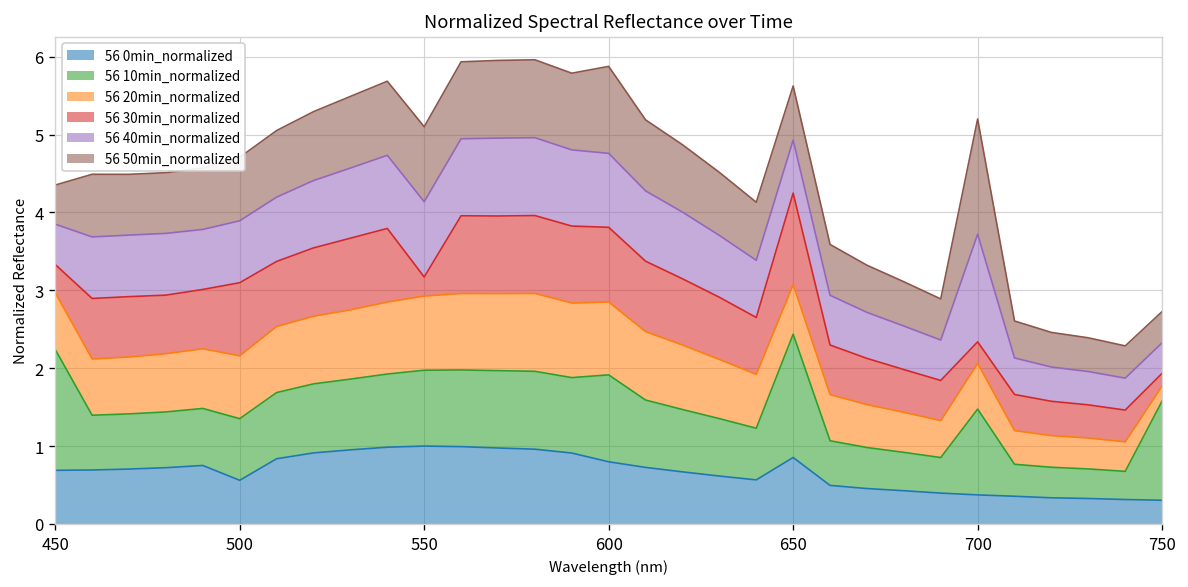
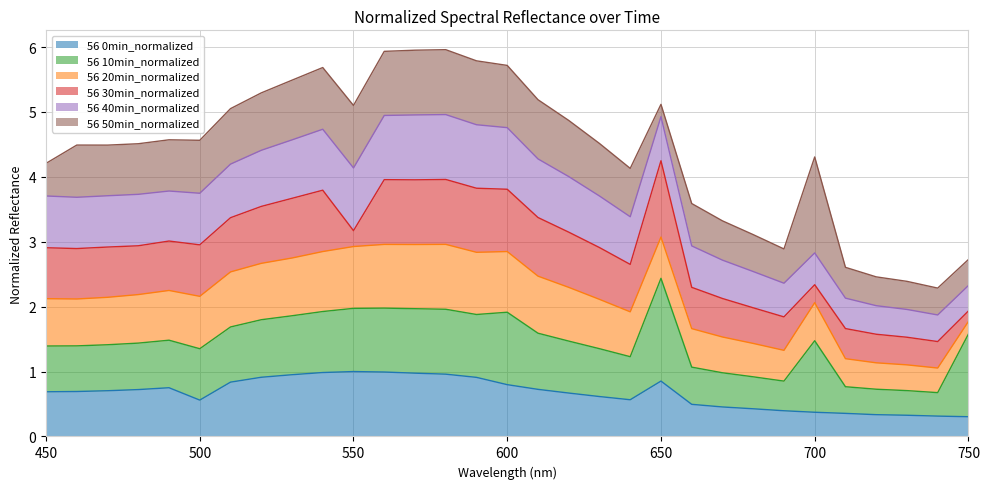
  {
    "56 0min_normalized": {
      "450": 0.7,
      "500": 0.6,
      "550": 1.0,
      "600": 0.8,
      "650": 0.9,
      "700": 0.4,
      "750": 0.3
    },
    "56 10min_normalized": {
-     "450": 1.6,
+     "450": 0.7,
      "500": 0.8,
      "550": 1.0,
      "600": 1.1,
      "650": 1.6,
      "700": 1.1,
      "750": 1.3
    },
    "56 20min_normalized": {
      "450": 0.7,
      "500": 0.8,
      "550": 1.0,
      "600": 0.9,
      "650": 0.6,
      "700": 0.6,
      "750": 0.2
    },
    "56 30min_normalized": {
-     "450": 0.4,
-     "500": 0.9,
+     "450": 0.8,
+     "500": 0.8,
      "550": 0.2,
      "600": 1.0,
      "650": 1.2,
      "700": 0.3,
      "750": 0.2
    },
    "56 40min_normalized": {
-     "450": 0.5,
+     "450": 0.8,
      "500": 0.8,
      "550": 1.0,
      "600": 0.9,
      "650": 0.7,
-     "700": 1.4,
+     "700": 0.5,
      "750": 0.4
    },
    "56 50min_normalized": {
      "450": 0.5,
      "550": 1.0,
-     "600": 1.1,
-     "650": 0.7,
+     "600": 1.0,
+     "650": 0.2,
      "700": 1.5,
      "750": 0.4
    }
  }
